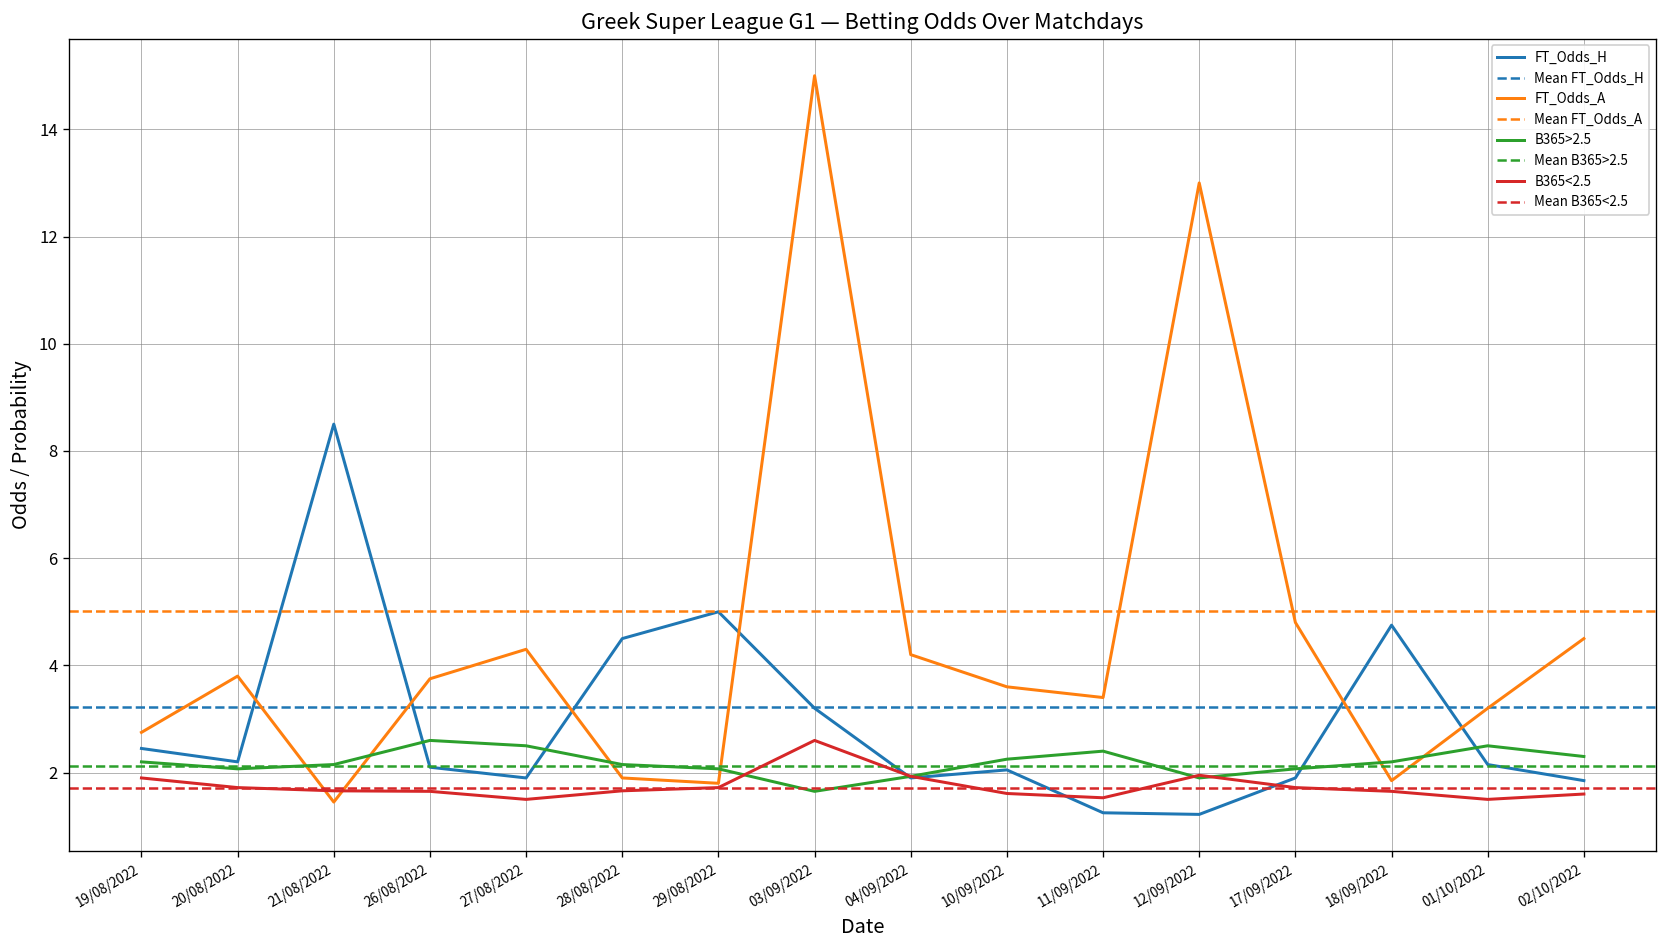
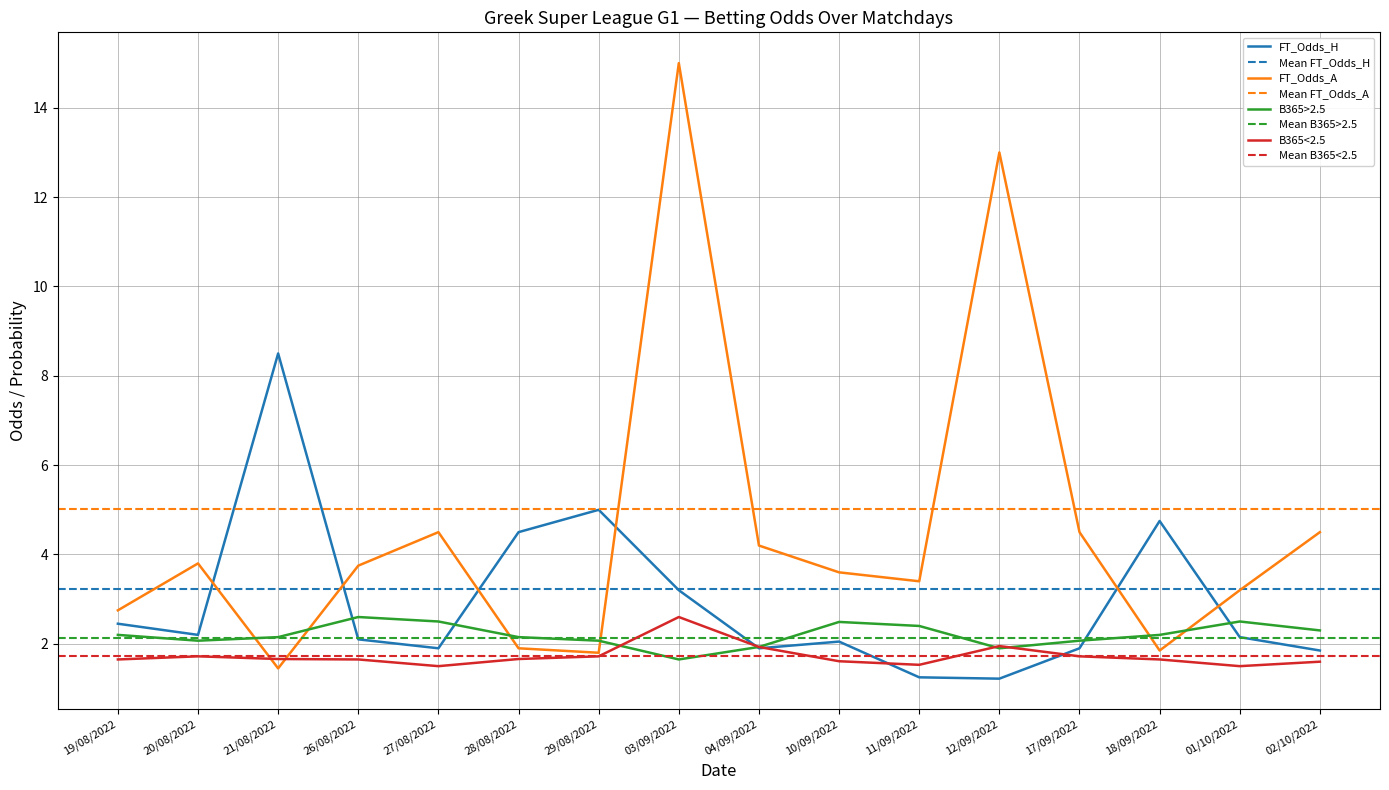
  {
    "FT_Odds_H": {
      "19/08/2022": 2.5,
      "20/08/2022": 2.2,
      "21/08/2022": 8.5,
      "26/08/2022": 2.1,
      "27/08/2022": 1.9,
      "28/08/2022": 4.5,
      "29/08/2022": 5.0,
      "03/09/2022": 3.2,
      "10/09/2022": 2.1,
      "11/09/2022": 1.3,
      "12/09/2022": 1.2,
      "17/09/2022": 1.9,
      "18/09/2022": 4.8,
      "01/10/2022": 2.2,
      "02/10/2022": 1.9
    },
    "FT_Odds_A": {
      "19/08/2022": 2.8,
      "20/08/2022": 3.8,
      "21/08/2022": 1.5,
      "26/08/2022": 3.8,
-     "27/08/2022": 4.3,
+     "27/08/2022": 4.5,
      "28/08/2022": 1.9,
      "29/08/2022": 1.8,
      "03/09/2022": 15.0,
      "04/09/2022": 4.2,
      "10/09/2022": 3.6,
      "11/09/2022": 3.4,
      "12/09/2022": 13.0,
-     "17/09/2022": 4.8,
+     "17/09/2022": 4.5,
      "18/09/2022": 1.9,
      "01/10/2022": 3.2,
      "02/10/2022": 4.5
    },
    "B365>2.5": {
      "19/08/2022": 2.2,
      "20/08/2022": 2.1,
      "21/08/2022": 2.2,
      "26/08/2022": 2.6,
      "27/08/2022": 2.5,
      "28/08/2022": 2.2,
      "29/08/2022": 2.1,
      "03/09/2022": 1.7,
-     "10/09/2022": 2.3,
+     "10/09/2022": 2.5,
      "11/09/2022": 2.4,
      "17/09/2022": 2.1,
      "18/09/2022": 2.2,
      "01/10/2022": 2.5,
      "02/10/2022": 2.3
    },
    "B365<2.5": {
-     "19/08/2022": 1.9,
+     "19/08/2022": 1.7,
      "20/08/2022": 1.7,
      "21/08/2022": 1.7,
      "26/08/2022": 1.7,
      "27/08/2022": 1.5,
      "28/08/2022": 1.7,
      "29/08/2022": 1.7,
      "03/09/2022": 2.6,
      "10/09/2022": 1.6,
      "11/09/2022": 1.5,
      "17/09/2022": 1.7,
      "18/09/2022": 1.7,
      "01/10/2022": 1.5,
      "02/10/2022": 1.6
    }
  }
